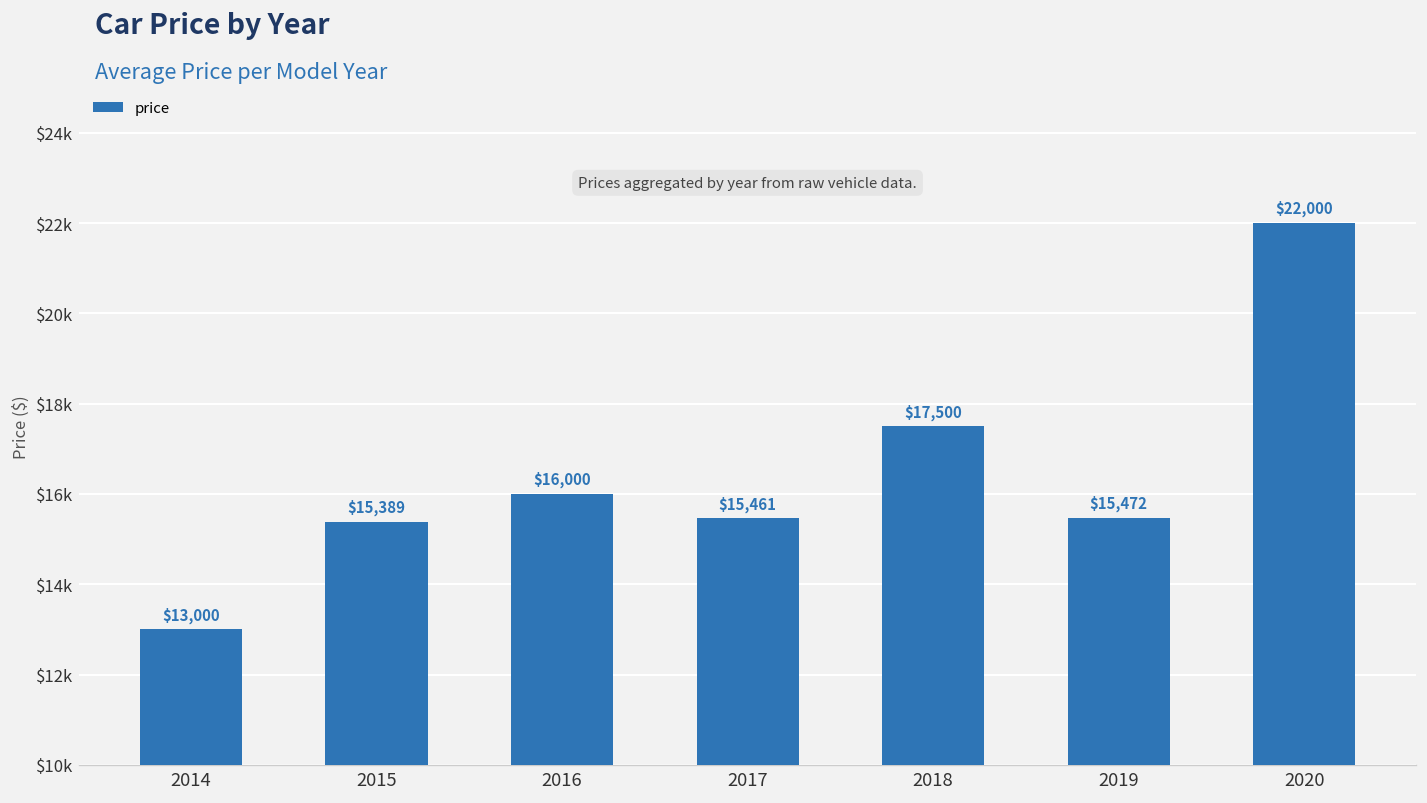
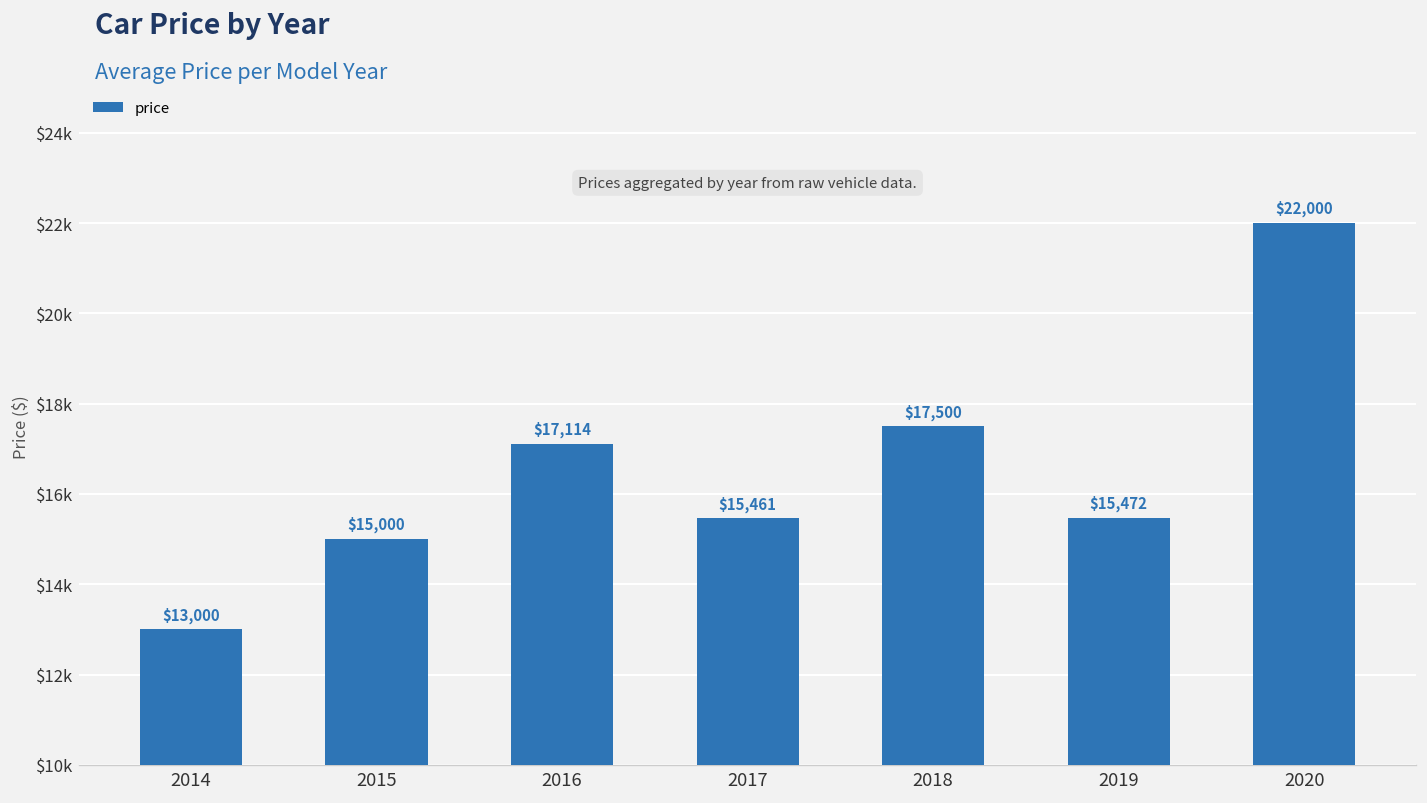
  {
    "2014": "$13,000",
-   "2015": "$15,389",
-   "2016": "$16,000",
+   "2015": "$15,000",
+   "2016": "$17,114",
    "2017": "$15,461",
    "2018": "$17,500",
    "2019": "$15,472",
    "2020": "$22,000"
  }
